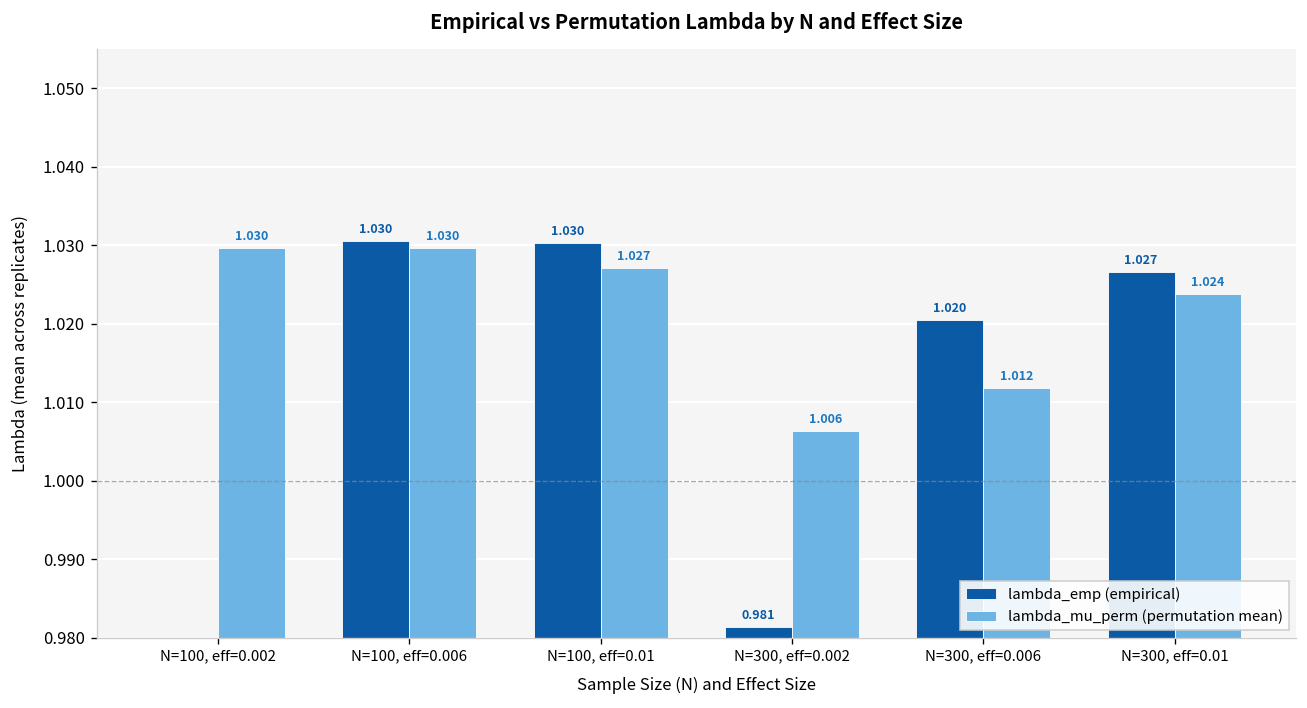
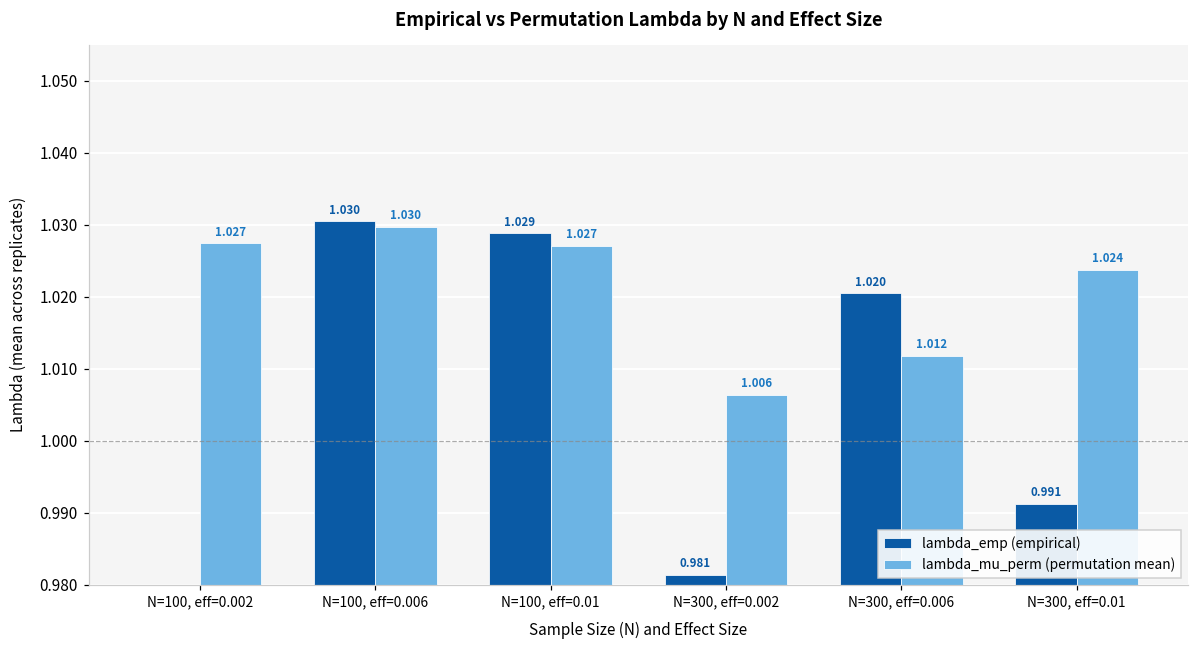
  {
    "lambda_emp (empirical)": {
      "N=100, eff=0.006": 1.030,
-     "N=100, eff=0.01": 1.030,
+     "N=100, eff=0.01": 1.029,
      "N=300, eff=0.002": 0.981,
      "N=300, eff=0.006": 1.020,
-     "N=300, eff=0.01": 1.027
+     "N=300, eff=0.01": 0.991
    },
    "lambda_mu_perm (permutation mean)": {
-     "N=100, eff=0.002": 1.030,
+     "N=100, eff=0.002": 1.027,
      "N=100, eff=0.006": 1.030,
      "N=100, eff=0.01": 1.027,
      "N=300, eff=0.002": 1.006,
      "N=300, eff=0.006": 1.012,
      "N=300, eff=0.01": 1.024
    }
  }
